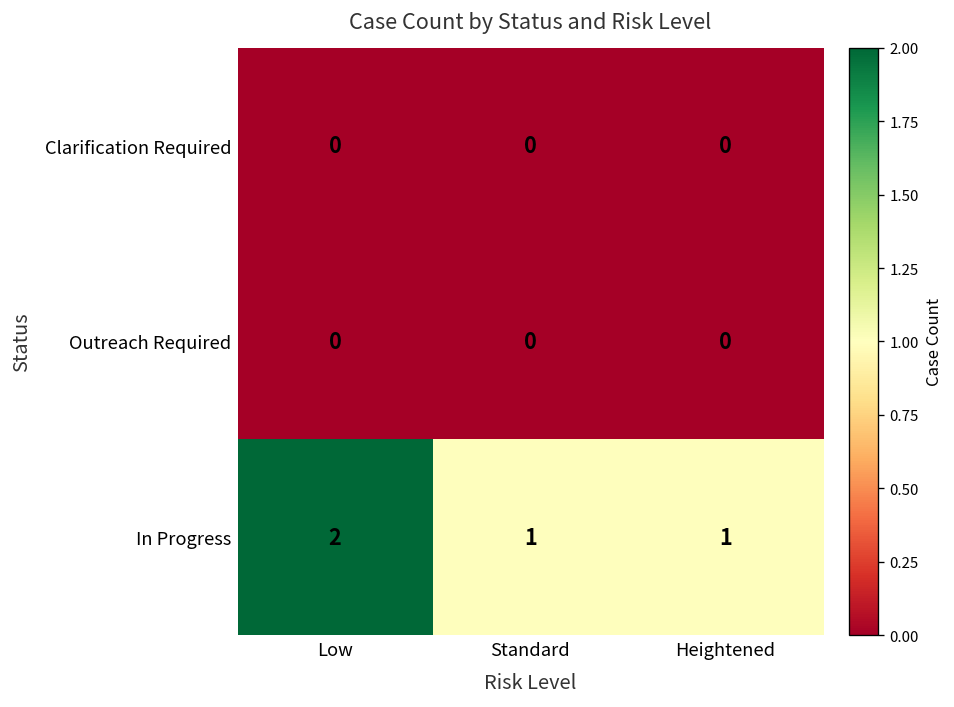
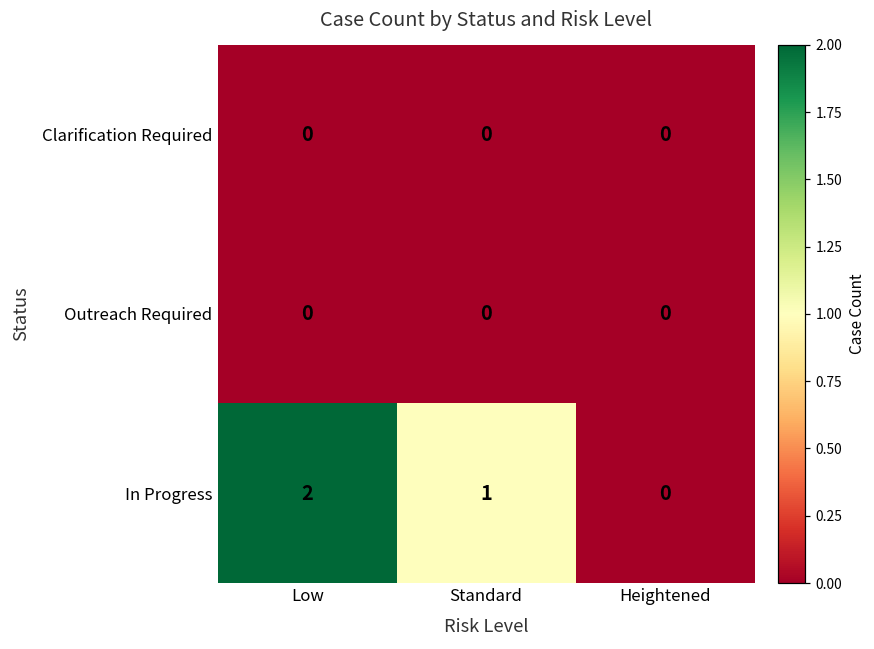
  {
    "Clarification Required": {
      "Low": 0,
      "Standard": 0,
      "Heightened": 0
    },
    "Outreach Required": {
      "Low": 0,
      "Standard": 0,
      "Heightened": 0
    },
    "In Progress": {
      "Low": 2,
      "Standard": 1,
-     "Heightened": 1
+     "Heightened": 0
    }
  }
